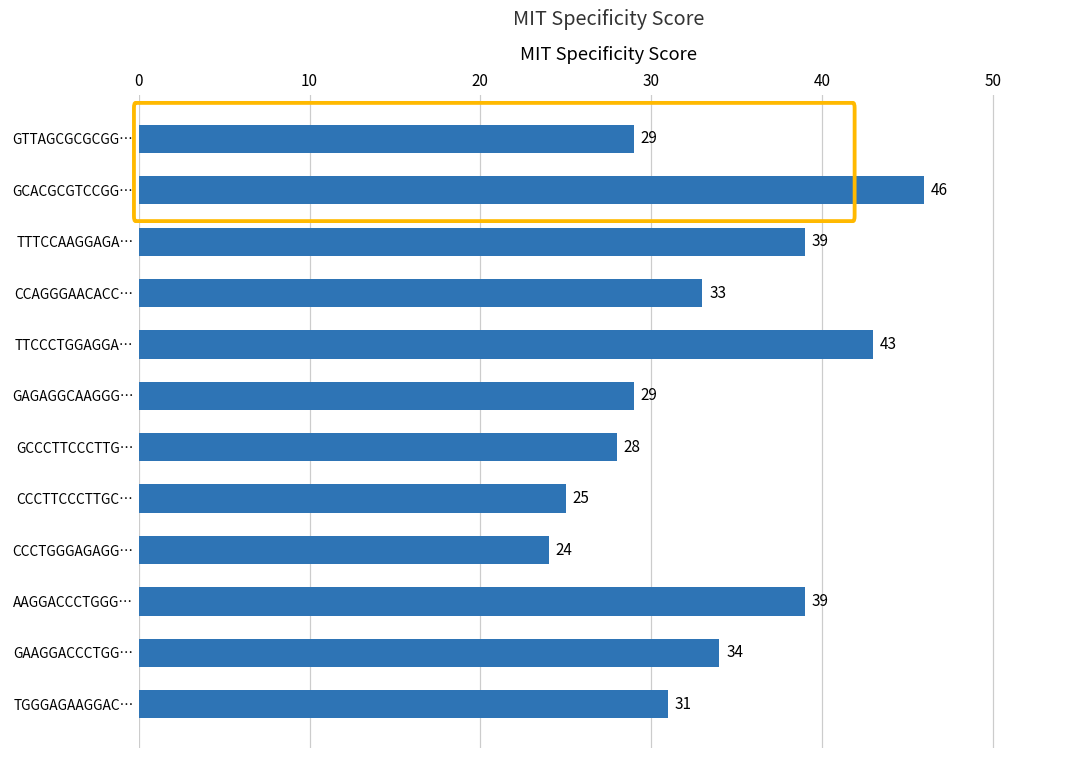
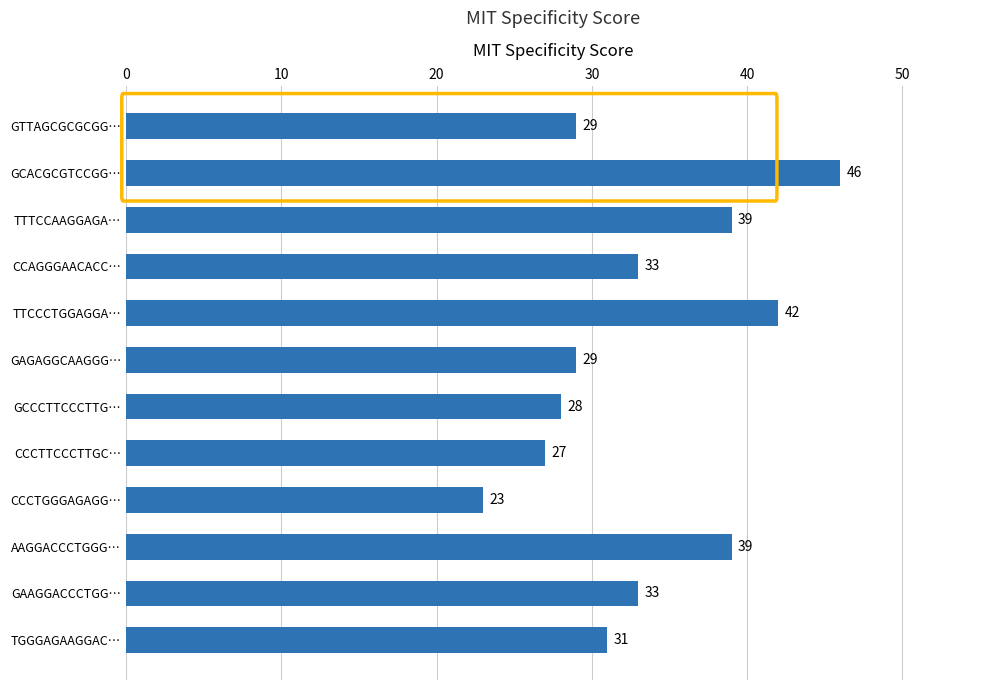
  {
    "GTTAGCGCGCGG…": 29,
    "GCACGCGTCCGG…": 46,
    "TTTCCAAGGAGA…": 39,
    "CCAGGGAACACC…": 33,
-   "TTCCCTGGAGGA…": 43,
+   "TTCCCTGGAGGA…": 42,
    "GAGAGGCAAGGG…": 29,
    "GCCCTTCCCTTG…": 28,
-   "CCCTTCCCTTGC…": 25,
-   "CCCTGGGAGAGG…": 24,
+   "CCCTTCCCTTGC…": 27,
+   "CCCTGGGAGAGG…": 23,
    "AAGGACCCTGGG…": 39,
-   "GAAGGACCCTGG…": 34,
+   "GAAGGACCCTGG…": 33,
    "TGGGAGAAGGAC…": 31
  }
